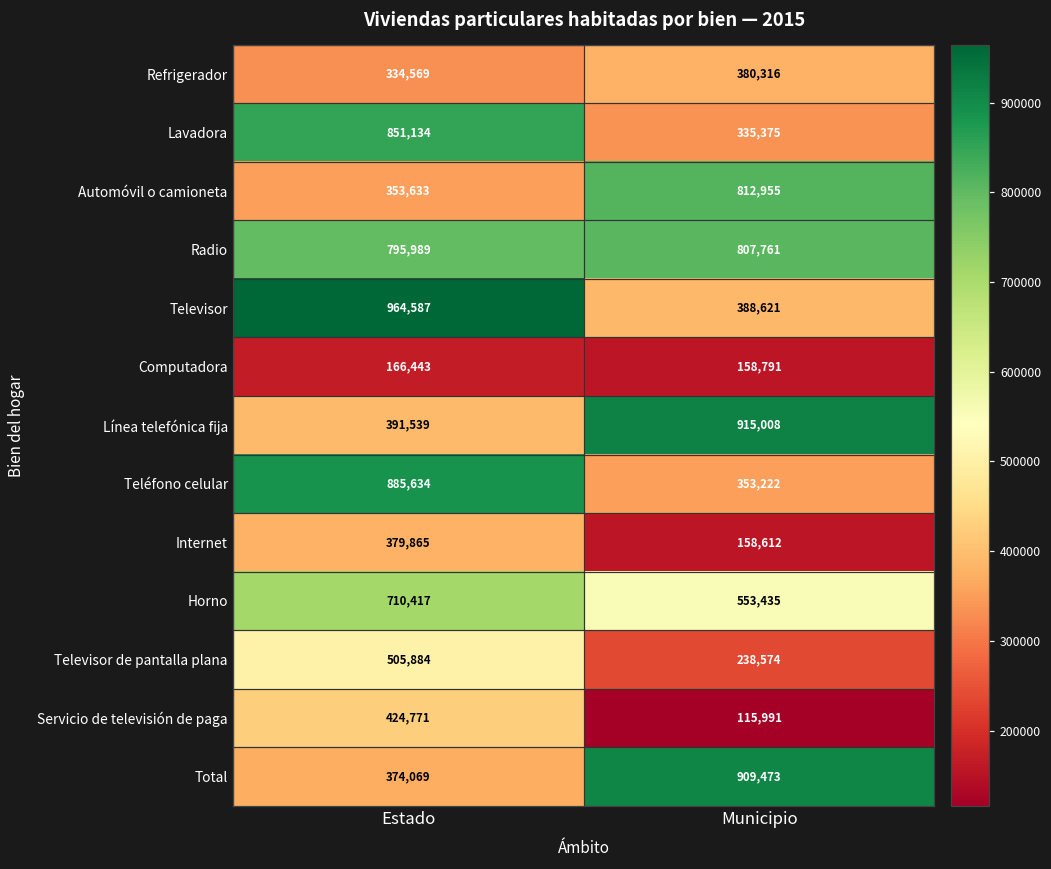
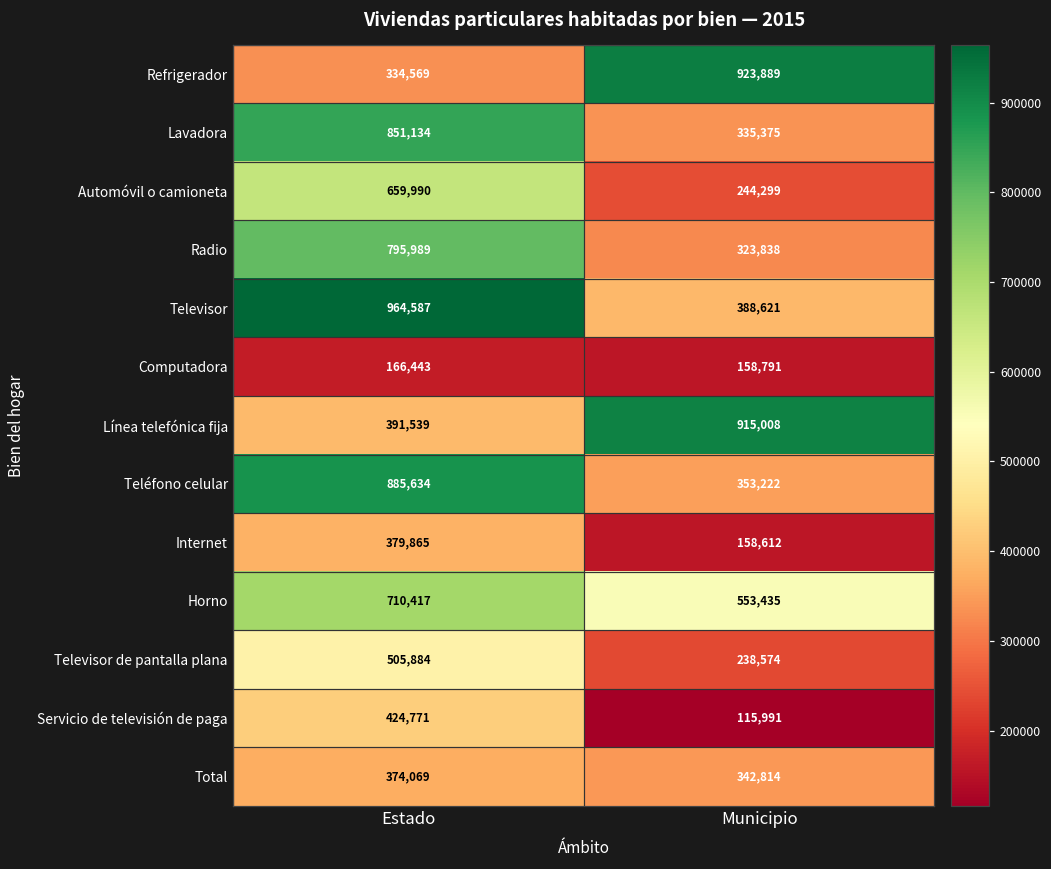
  {
    "Refrigerador": {
      "Estado": "334,569",
-     "Municipio": "380,316"
+     "Municipio": "923,889"
    },
    "Lavadora": {
      "Estado": "851,134",
      "Municipio": "335,375"
    },
    "Automóvil o camioneta": {
-     "Estado": "353,633",
-     "Municipio": "812,955"
+     "Estado": "659,990",
+     "Municipio": "244,299"
    },
    "Radio": {
      "Estado": "795,989",
-     "Municipio": "807,761"
+     "Municipio": "323,838"
    },
    "Televisor": {
      "Estado": "964,587",
      "Municipio": "388,621"
    },
    "Computadora": {
      "Estado": "166,443",
      "Municipio": "158,791"
    },
    "Línea telefónica fija": {
      "Estado": "391,539",
      "Municipio": "915,008"
    },
    "Teléfono celular": {
      "Estado": "885,634",
      "Municipio": "353,222"
    },
    "Internet": {
      "Estado": "379,865",
      "Municipio": "158,612"
    },
    "Horno": {
      "Estado": "710,417",
      "Municipio": "553,435"
    },
    "Televisor de pantalla plana": {
      "Estado": "505,884",
      "Municipio": "238,574"
    },
    "Servicio de televisión de paga": {
      "Estado": "424,771",
      "Municipio": "115,991"
    },
    "Total": {
      "Estado": "374,069",
-     "Municipio": "909,473"
+     "Municipio": "342,814"
    }
  }
